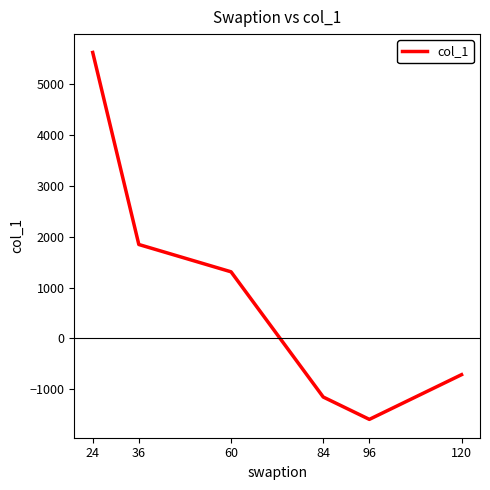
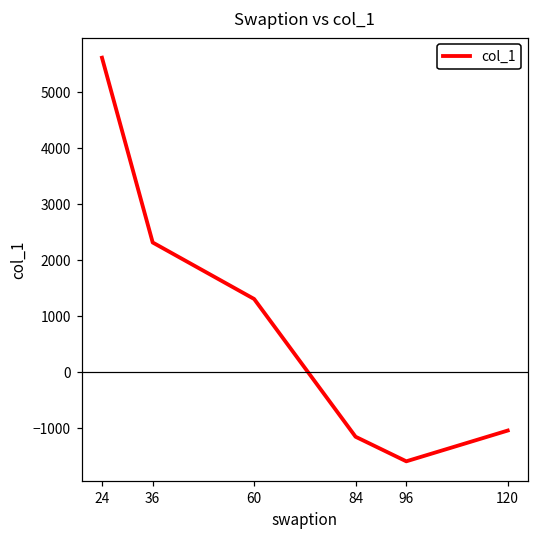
  {
    "24": 5600,
-   "36": 1800,
+   "36": 2300,
    "60": 1300,
    "84": -1200,
    "96": -1600,
-   "120": -700
+   "120": -1000
  }
